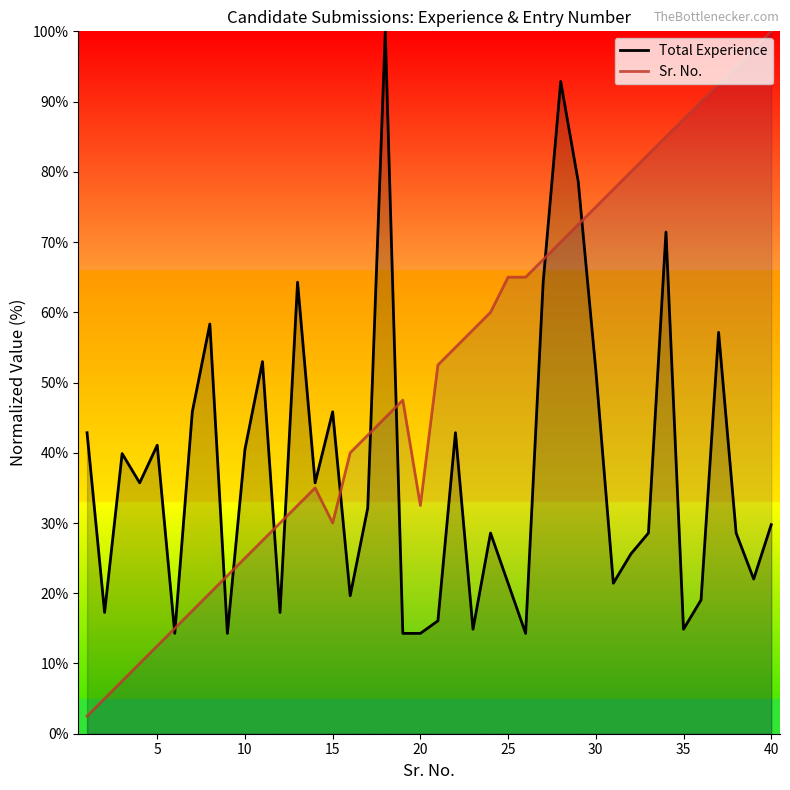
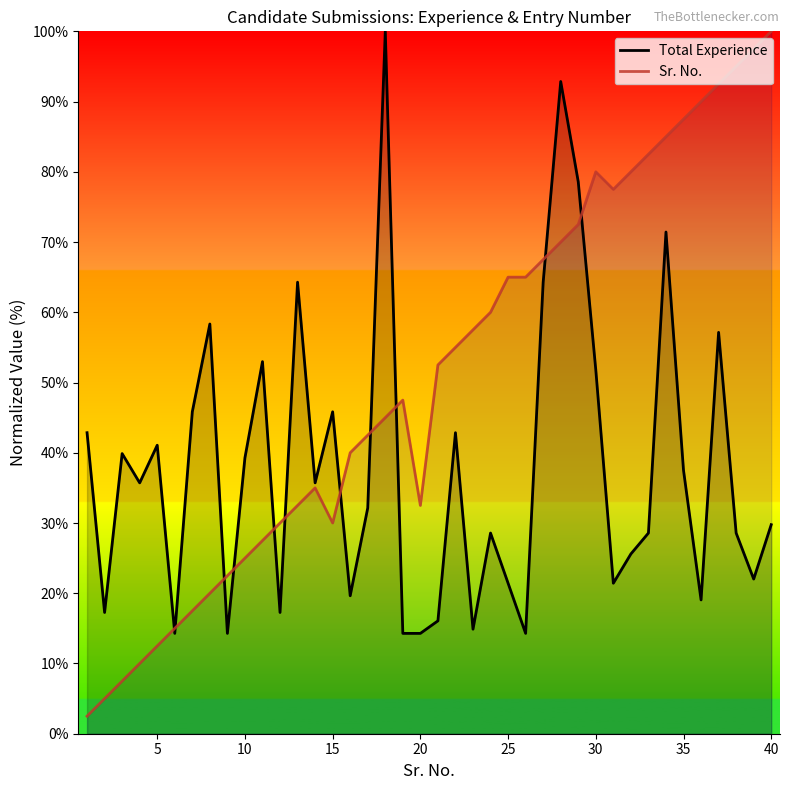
  {
    "Total Experience": {
      "5": "41%",
-     "10": "40%",
+     "10": "39%",
      "15": "46%",
      "20": "14%",
      "25": "21%",
      "30": "52%",
-     "35": "15%",
+     "35": "38%",
      "40": "30%"
    },
    "Sr. No.": {
      "5": "13%",
      "10": "25%",
      "15": "30%",
      "20": "33%",
      "25": "65%",
-     "30": "75%",
+     "30": "80%",
      "35": "88%",
      "40": "100%"
    }
  }
